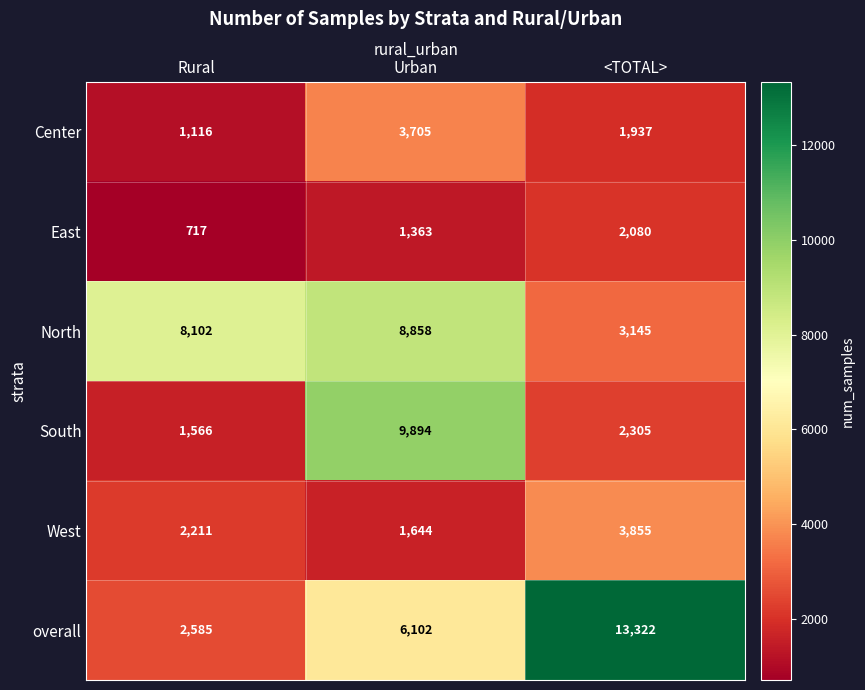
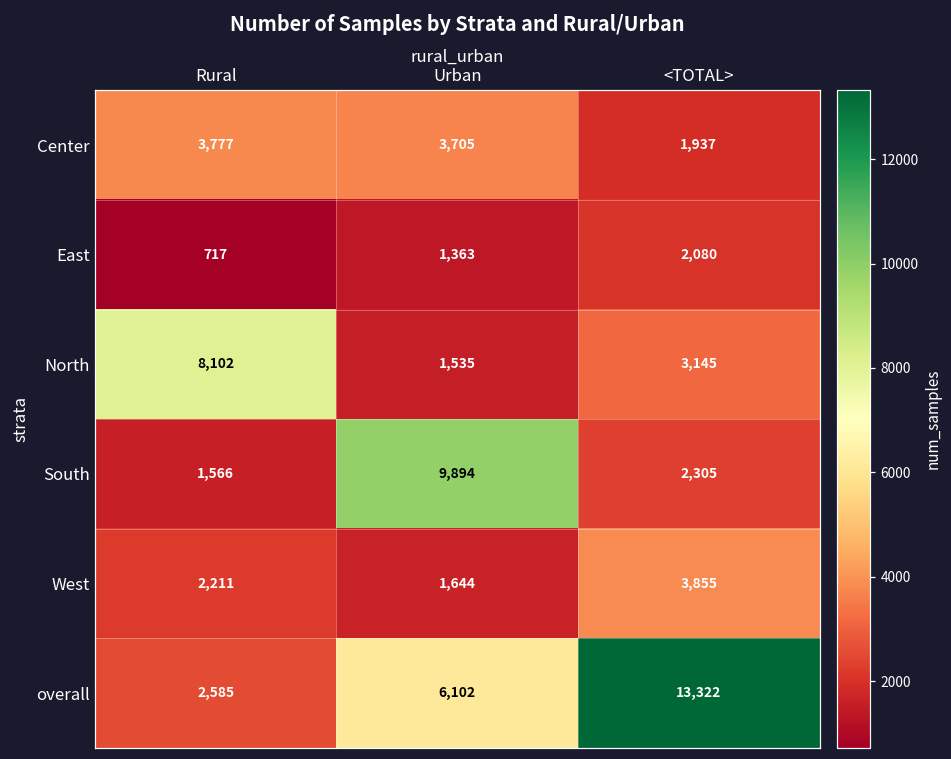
  {
    "Center": {
-     "Rural": "1,116",
+     "Rural": "3,777",
      "Urban": "3,705",
      "<TOTAL>": "1,937"
    },
    "East": {
      "Rural": "717",
      "Urban": "1,363",
      "<TOTAL>": "2,080"
    },
    "North": {
      "Rural": "8,102",
-     "Urban": "8,858",
+     "Urban": "1,535",
      "<TOTAL>": "3,145"
    },
    "South": {
      "Rural": "1,566",
      "Urban": "9,894",
      "<TOTAL>": "2,305"
    },
    "West": {
      "Rural": "2,211",
      "Urban": "1,644",
      "<TOTAL>": "3,855"
    },
    "overall": {
      "Rural": "2,585",
      "Urban": "6,102",
      "<TOTAL>": "13,322"
    }
  }
